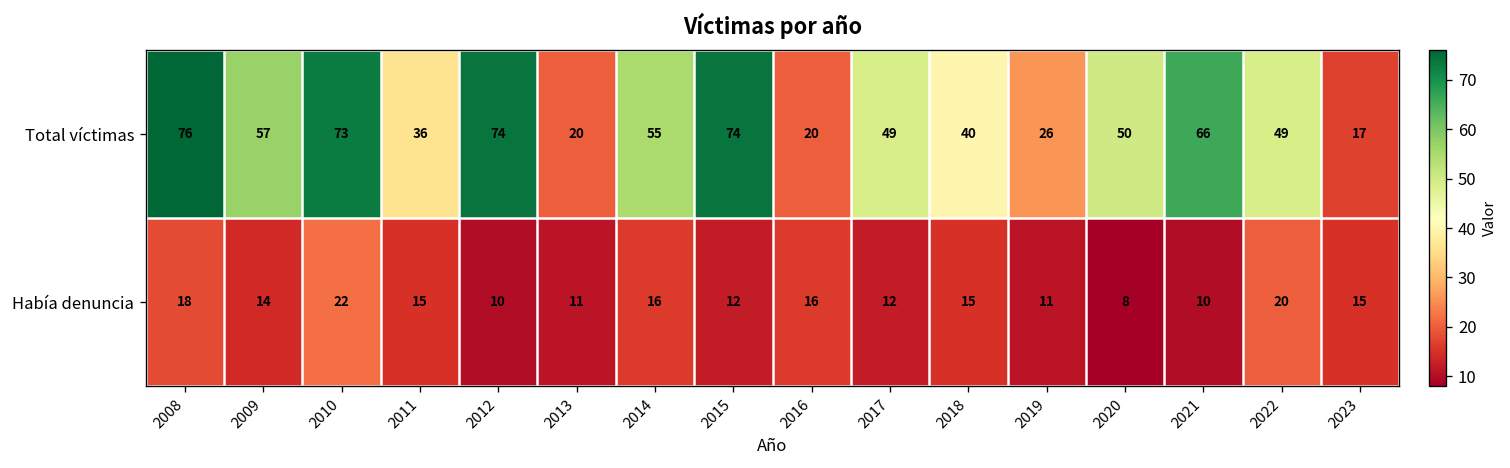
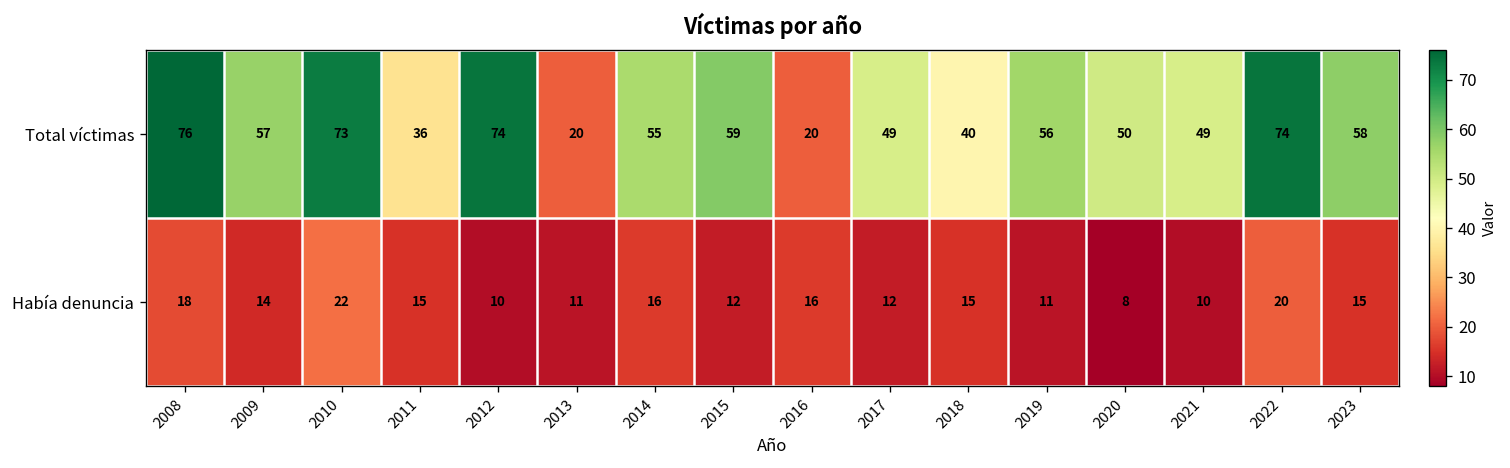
  {
    "Total víctimas": {
      "2008": 76,
      "2009": 57,
      "2010": 73,
      "2011": 36,
      "2012": 74,
      "2013": 20,
      "2014": 55,
-     "2015": 74,
+     "2015": 59,
      "2016": 20,
      "2017": 49,
      "2018": 40,
-     "2019": 26,
+     "2019": 56,
      "2020": 50,
-     "2021": 66,
-     "2022": 49,
-     "2023": 17
+     "2021": 49,
+     "2022": 74,
+     "2023": 58
    },
    "Había denuncia": {
      "2008": 18,
      "2009": 14,
      "2010": 22,
      "2011": 15,
      "2012": 10,
      "2013": 11,
      "2014": 16,
      "2015": 12,
      "2016": 16,
      "2017": 12,
      "2018": 15,
      "2019": 11,
      "2020": 8,
      "2021": 10,
      "2022": 20,
      "2023": 15
    }
  }
